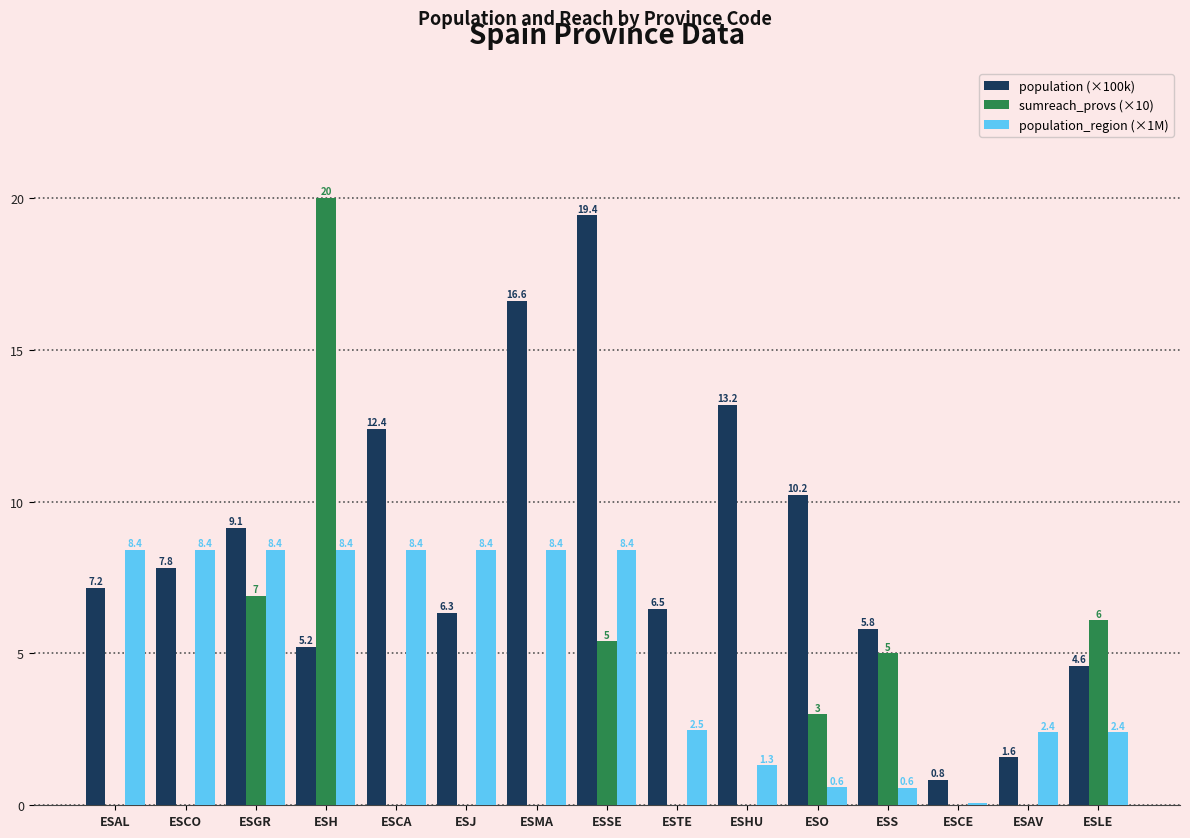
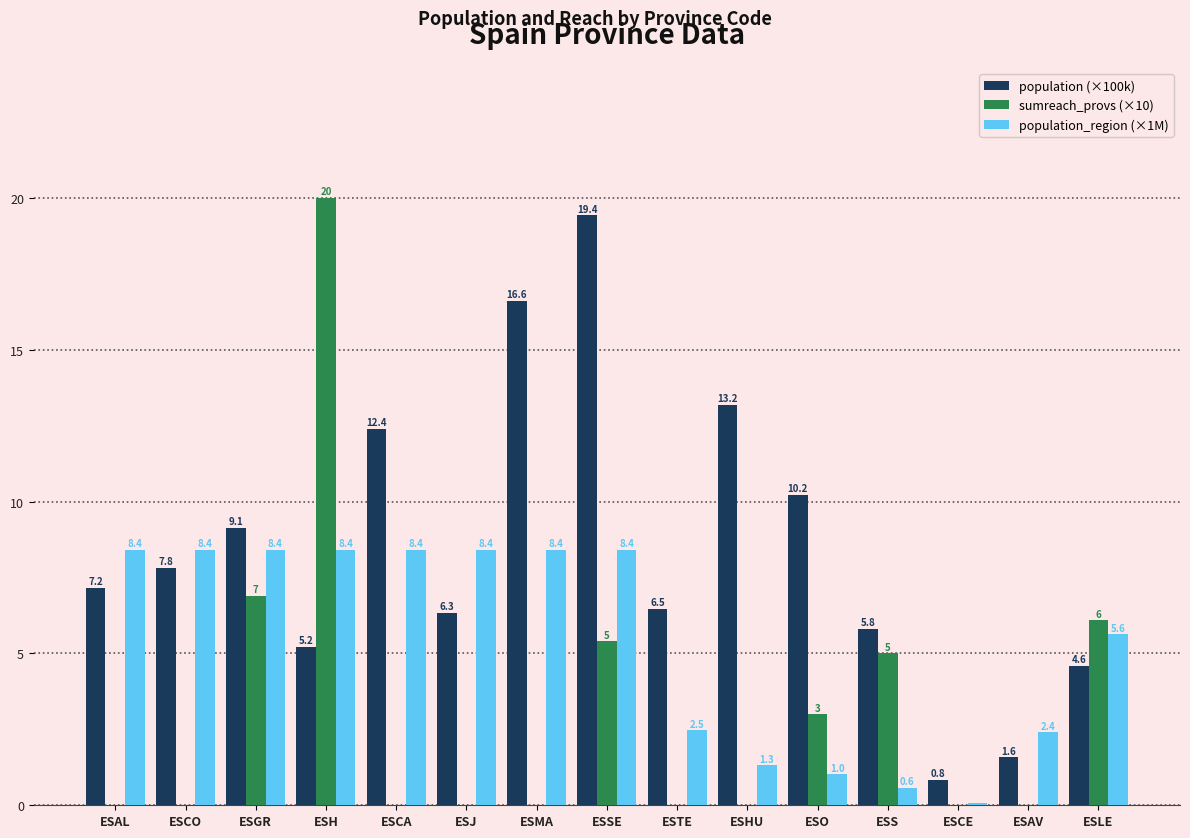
  {
    "population (×100k)": {
      "ESAL": 7.2,
      "ESCO": 7.8,
      "ESGR": 9.1,
      "ESH": 5.2,
      "ESCA": 12.4,
      "ESJ": 6.3,
      "ESMA": 16.6,
      "ESSE": 19.4,
      "ESTE": 6.5,
      "ESHU": 13.2,
      "ESO": 10.2,
      "ESS": 5.8,
      "ESCE": 0.8,
      "ESAV": 1.6,
      "ESLE": 4.6
    },
    "sumreach_provs (×10)": {
      "ESGR": 7,
      "ESH": 20,
      "ESSE": 5,
      "ESO": 3,
      "ESS": 5,
      "ESLE": 6
    },
    "population_region (×1M)": {
      "ESAL": 8.4,
      "ESCO": 8.4,
      "ESGR": 8.4,
      "ESH": 8.4,
      "ESCA": 8.4,
      "ESJ": 8.4,
      "ESMA": 8.4,
      "ESSE": 8.4,
      "ESTE": 2.5,
      "ESHU": 1.3,
-     "ESO": 0.6,
+     "ESO": 1.0,
      "ESS": 0.6,
      "ESAV": 2.4,
-     "ESLE": 2.4
+     "ESLE": 5.6
    }
  }
